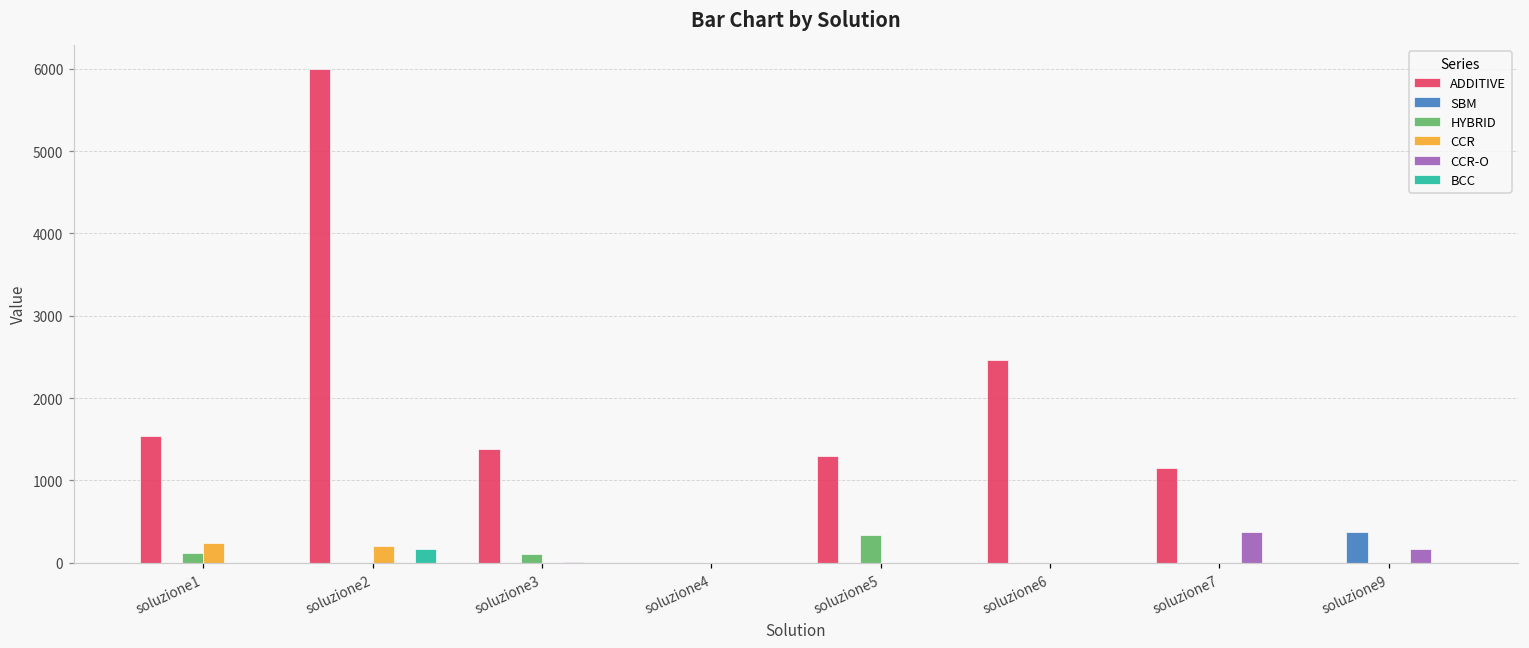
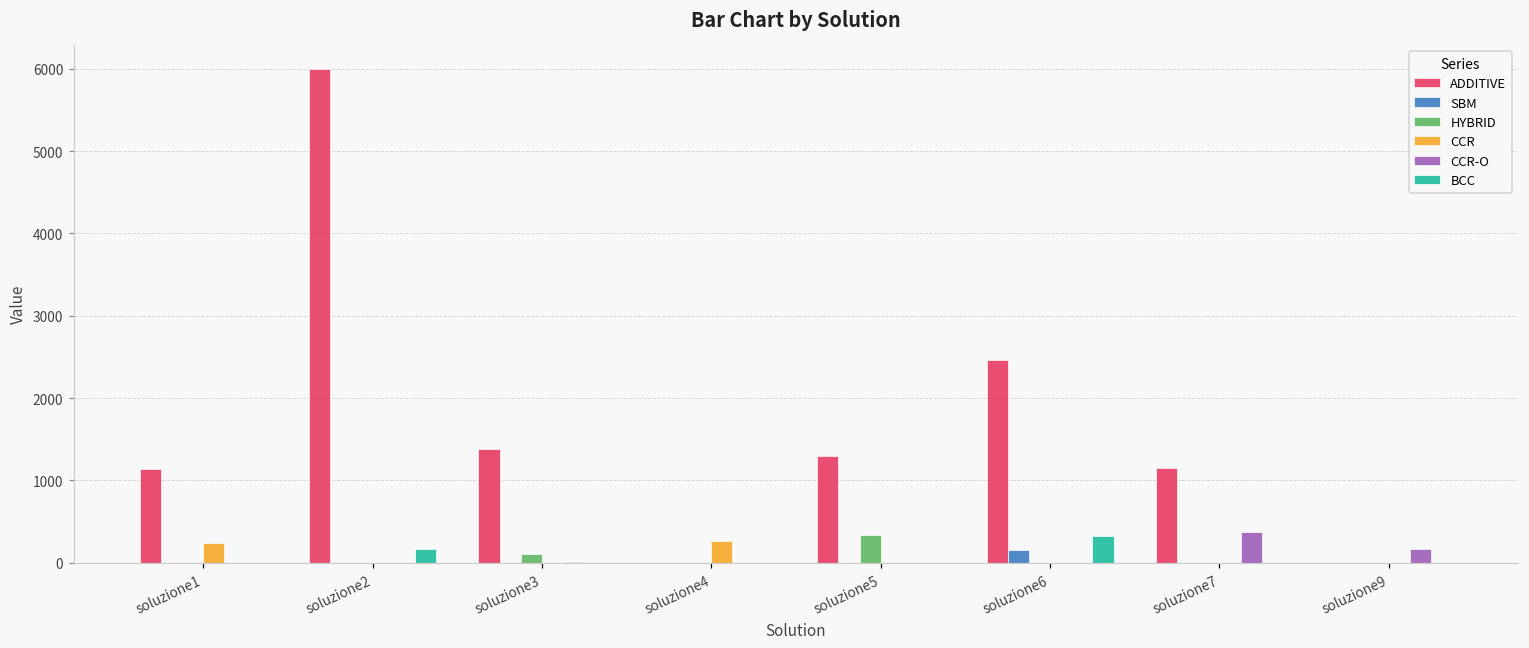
  {
    "ADDITIVE": {
-     "soluzione1": 1500,
+     "soluzione1": 1100,
      "soluzione2": 6000,
      "soluzione3": 1400,
      "soluzione4": 0,
      "soluzione5": 1300,
      "soluzione6": 2500,
      "soluzione7": 1200,
      "soluzione9": 0
    },
    "SBM": {
-     "soluzione6": 0,
-     "soluzione9": 400
+     "soluzione6": 200,
+     "soluzione9": 0
    },
    "HYBRID": {
-     "soluzione1": 100,
+     "soluzione1": 0,
      "soluzione3": 100,
      "soluzione5": 300
    },
    "CCR": {
      "soluzione1": 200,
-     "soluzione2": 200,
-     "soluzione4": 0,
+     "soluzione2": 0,
+     "soluzione4": 300,
      "soluzione9": 0
    },
    "CCR-O": {
      "soluzione7": 400,
      "soluzione9": 200
    },
    "BCC": {
      "soluzione2": 200,
      "soluzione4": 0,
-     "soluzione6": 0,
+     "soluzione6": 300,
      "soluzione9": 0
    }
  }
